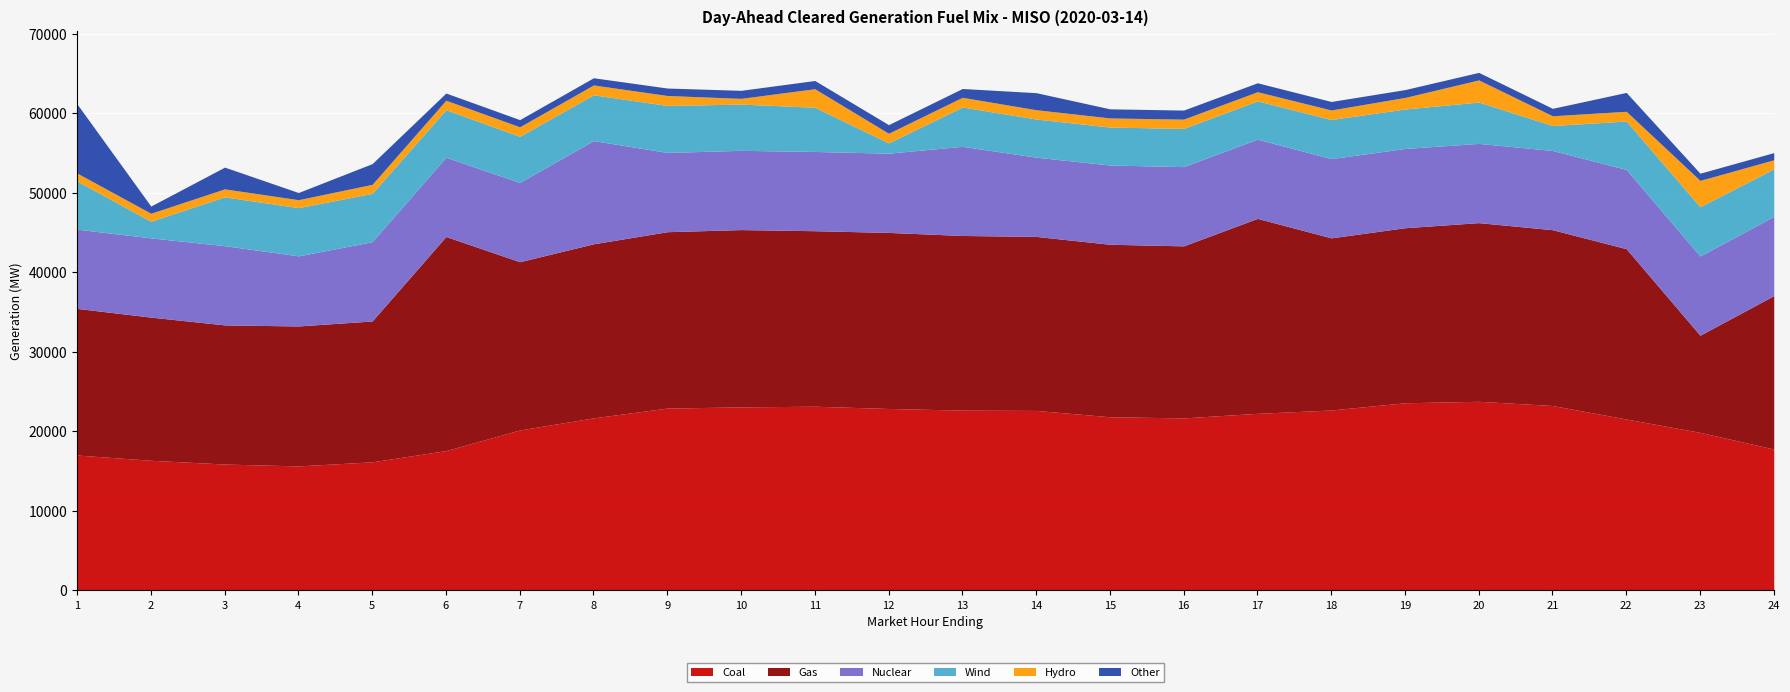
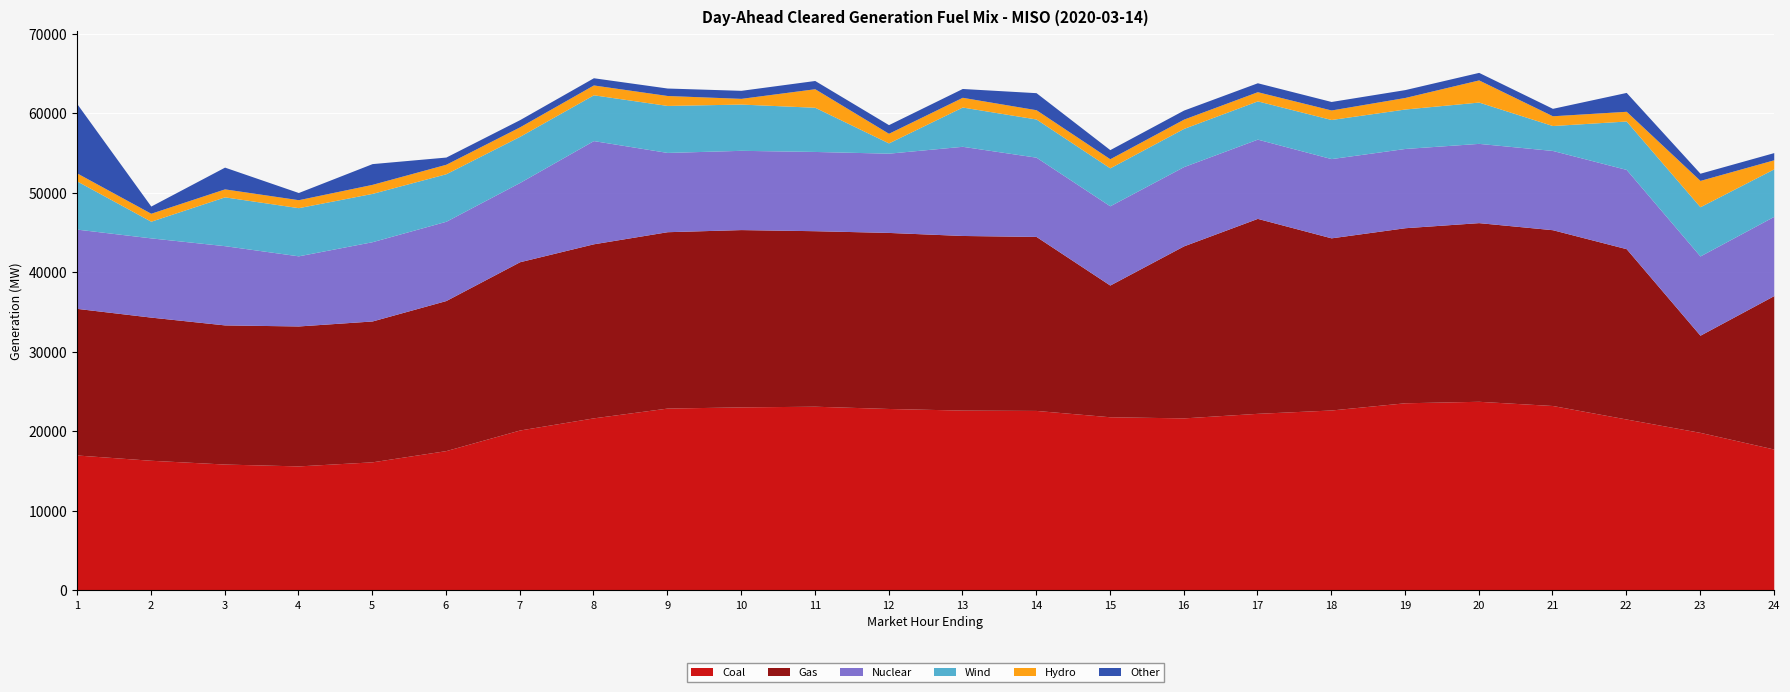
  {
    "Coal": {
      "1": 17000,
      "2": 16000,
      "3": 16000,
      "4": 16000,
      "5": 16000,
      "6": 18000,
      "7": 20000,
      "8": 22000,
      "9": 23000,
      "10": 23000,
      "11": 23000,
      "12": 23000,
      "13": 23000,
      "14": 23000,
      "15": 22000,
      "16": 22000,
      "17": 22000,
      "18": 23000,
      "19": 24000,
      "20": 24000,
      "21": 23000,
      "22": 22000,
      "23": 20000,
      "24": 18000
    },
    "Gas": {
      "1": 18000,
      "2": 18000,
      "3": 17000,
      "4": 18000,
      "5": 18000,
-     "6": 27000,
+     "6": 19000,
      "7": 21000,
      "8": 22000,
      "9": 22000,
      "10": 22000,
      "11": 22000,
      "12": 22000,
      "13": 22000,
      "14": 22000,
-     "15": 22000,
+     "15": 17000,
      "16": 22000,
      "17": 25000,
      "18": 22000,
      "19": 22000,
      "20": 22000,
      "21": 22000,
      "22": 21000,
      "23": 12000,
      "24": 19000
    },
    "Nuclear": {
      "1": 10000,
      "2": 10000,
      "3": 10000,
      "4": 9000,
      "5": 10000,
      "6": 10000,
      "7": 10000,
      "8": 13000,
      "9": 10000,
      "10": 10000,
      "11": 10000,
      "12": 10000,
      "13": 11000,
      "14": 10000,
      "15": 10000,
      "16": 10000,
      "17": 10000,
      "18": 10000,
      "19": 10000,
      "20": 10000,
      "21": 10000,
      "22": 10000,
      "23": 10000,
      "24": 10000
    },
    "Wind": {
      "1": 6000,
      "2": 2000,
      "3": 6000,
      "4": 6000,
      "5": 6000,
      "6": 6000,
      "7": 6000,
      "8": 6000,
      "9": 6000,
      "10": 6000,
      "11": 6000,
      "12": 1000,
      "13": 5000,
      "14": 5000,
      "15": 5000,
      "16": 5000,
      "17": 5000,
      "18": 5000,
      "19": 5000,
      "20": 5000,
      "21": 3000,
      "22": 6000,
      "23": 6000,
      "24": 6000
    },
    "Hydro": {
      "1": 1000,
      "2": 1000,
      "3": 1000,
      "4": 1000,
      "5": 1000,
      "6": 1000,
      "7": 1000,
      "8": 1000,
      "9": 1000,
      "10": 1000,
      "11": 2000,
      "12": 1000,
      "13": 1000,
      "14": 1000,
      "15": 1000,
      "16": 1000,
      "17": 1000,
      "18": 1000,
      "19": 1000,
      "20": 3000,
      "21": 1000,
      "22": 1000,
      "23": 3000,
      "24": 1000
    },
    "Other": {
      "1": 9000,
      "2": 1000,
      "3": 3000,
      "4": 1000,
      "5": 3000,
      "6": 1000,
      "7": 1000,
      "8": 1000,
      "9": 1000,
      "10": 1000,
      "11": 1000,
      "12": 1000,
      "13": 1000,
      "14": 2000,
      "15": 1000,
      "16": 1000,
      "17": 1000,
      "18": 1000,
      "19": 1000,
      "20": 1000,
      "21": 1000,
      "22": 2000,
      "23": 1000,
      "24": 1000
    }
  }
